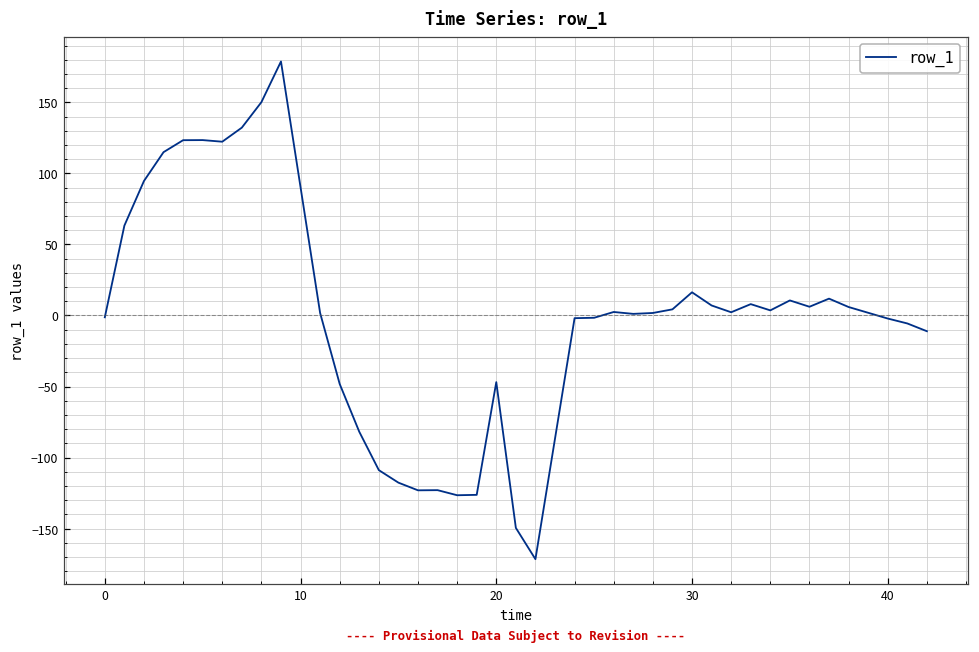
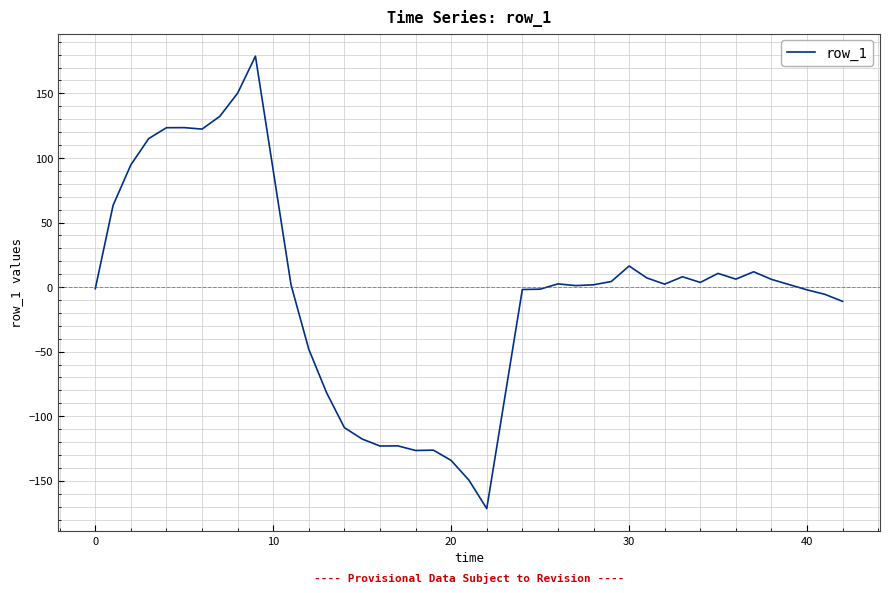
  {
    "0": -1,
-   "20": -47,
+   "20": -134,
    "30": 16,
    "40": -2
  }
